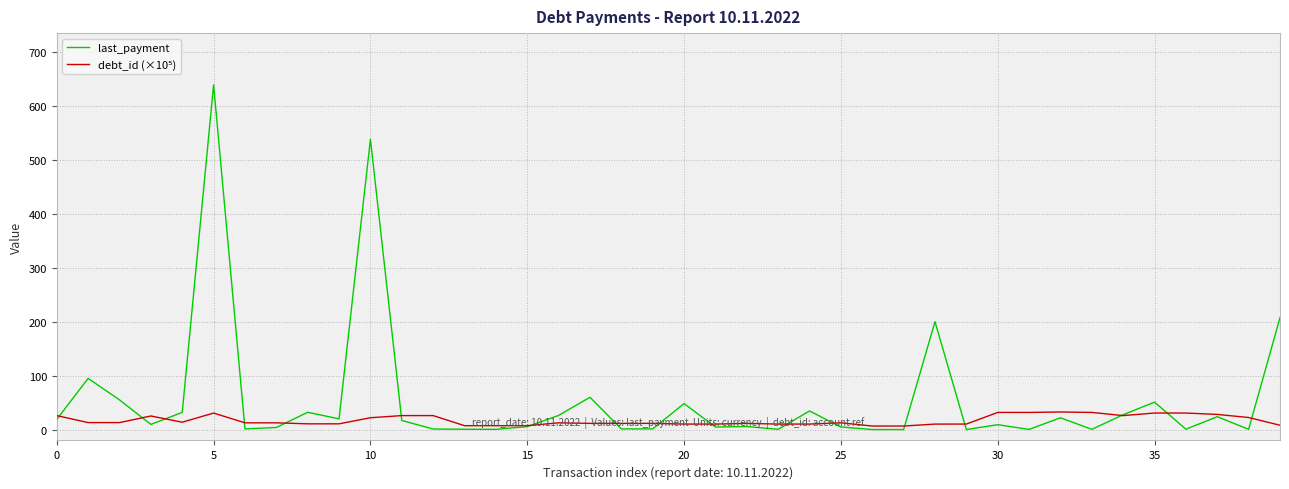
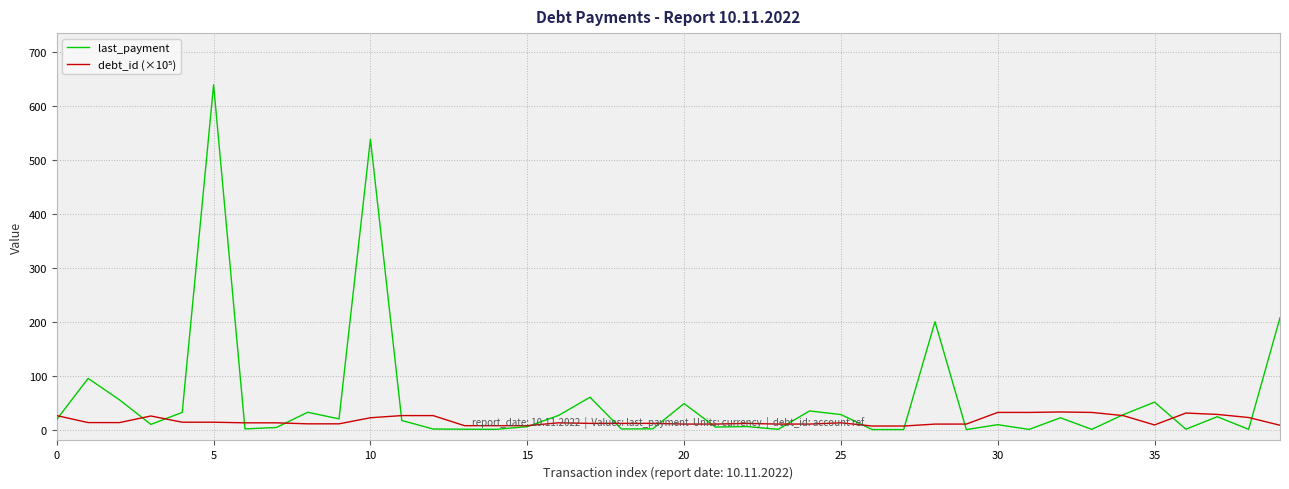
  {
    "last_payment": {
      "0": 20,
      "5": 640,
      "10": 540,
      "20": 50,
-     "25": 10,
+     "25": 30,
      "30": 10,
      "35": 50
    },
    "debt_id (×10⁵)": {
      "0": 30,
-     "5": 30,
+     "5": 10,
      "10": 20,
      "30": 30,
-     "35": 30
+     "35": 10
    }
  }
